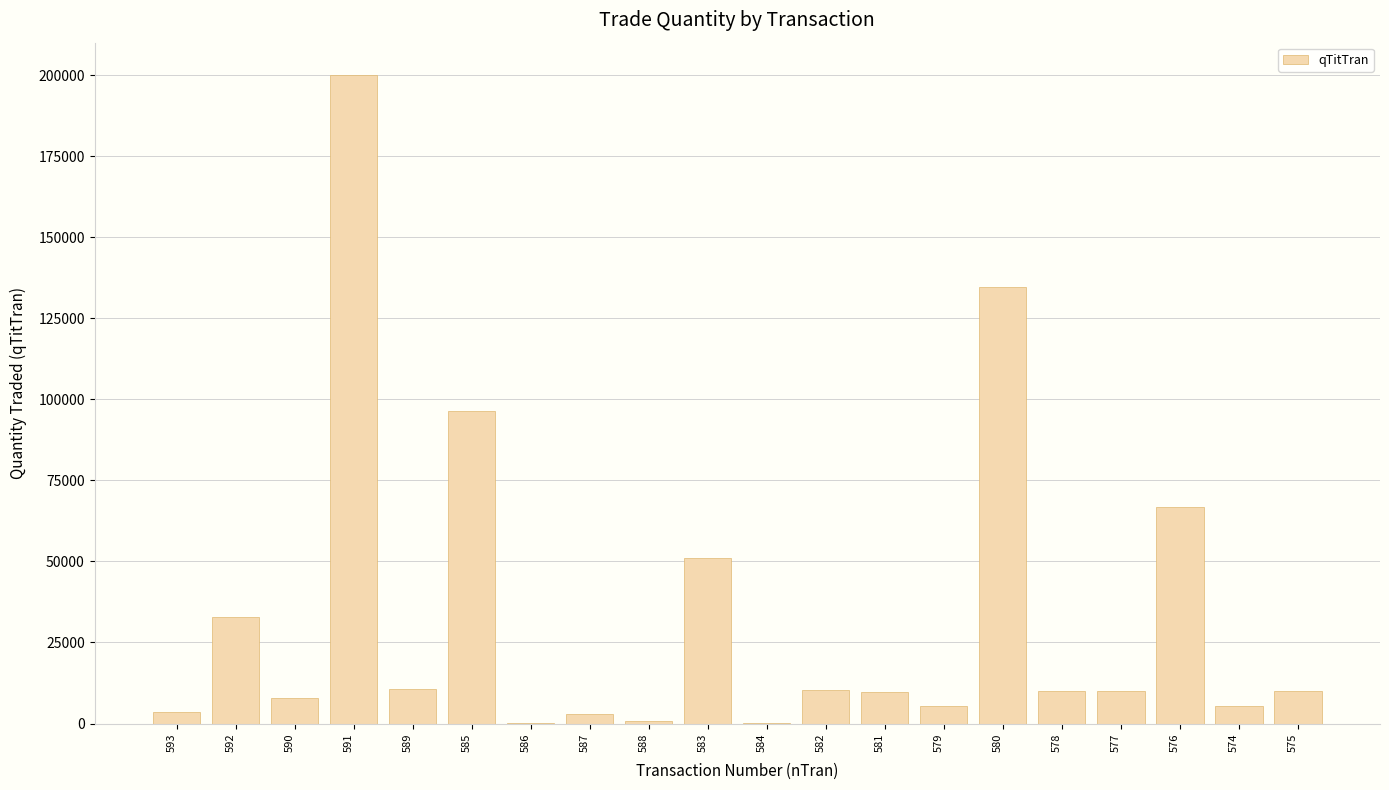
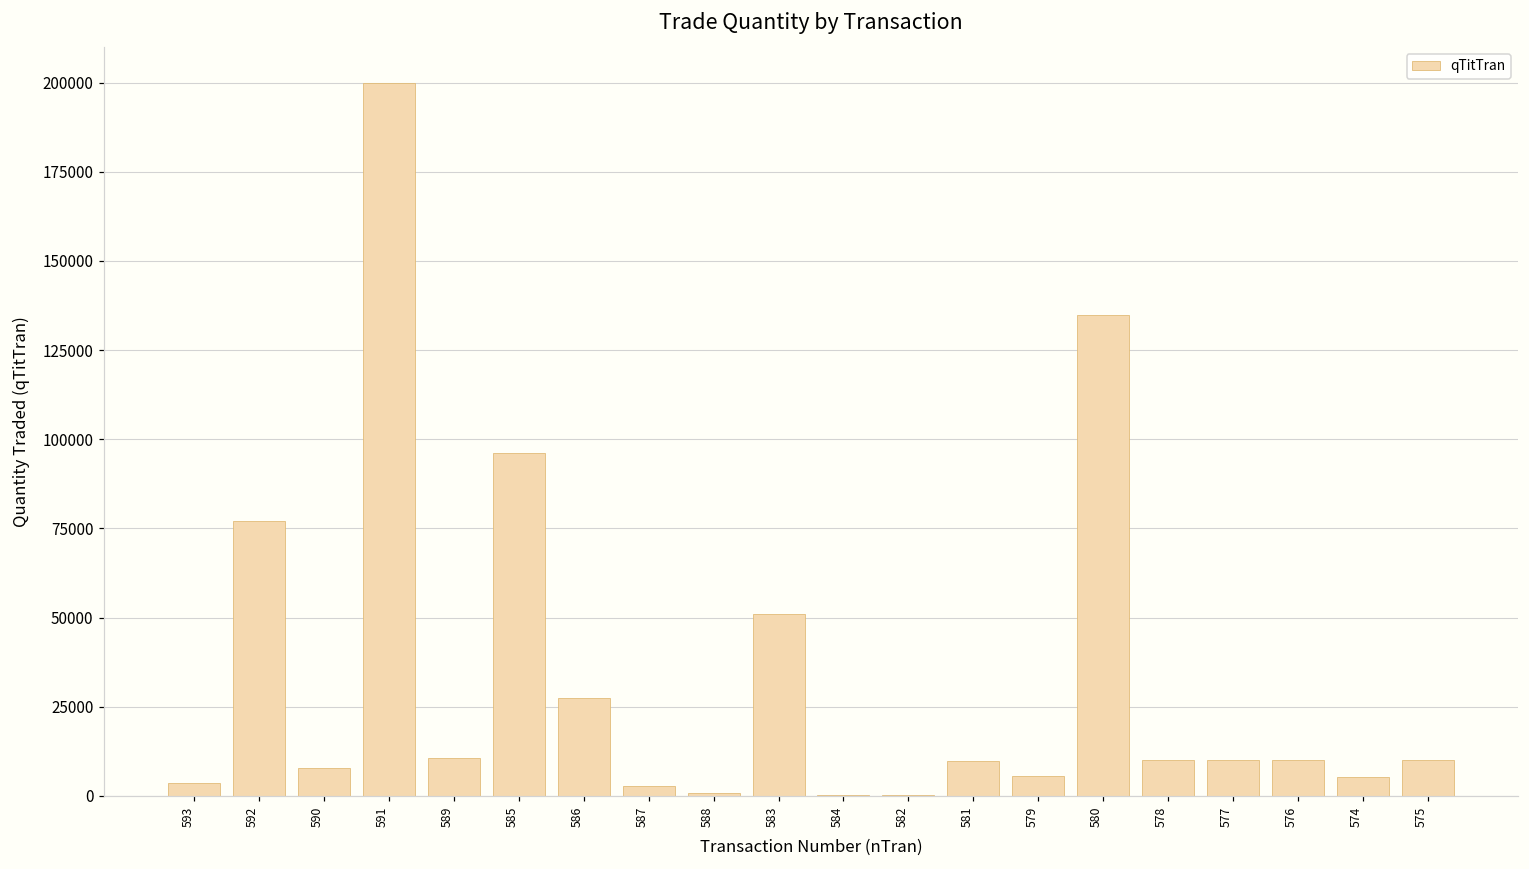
  {
    "593": 4000,
-   "592": 33000,
+   "592": 77000,
    "590": 8000,
    "591": 200000,
    "589": 11000,
    "585": 96000,
-   "586": 0,
+   "586": 28000,
    "587": 3000,
    "583": 51000,
-   "582": 10000,
+   "582": 0,
    "581": 10000,
    "579": 5000,
    "580": 135000,
    "578": 10000,
    "577": 10000,
-   "576": 67000,
+   "576": 10000,
    "574": 5000,
    "575": 10000
  }
